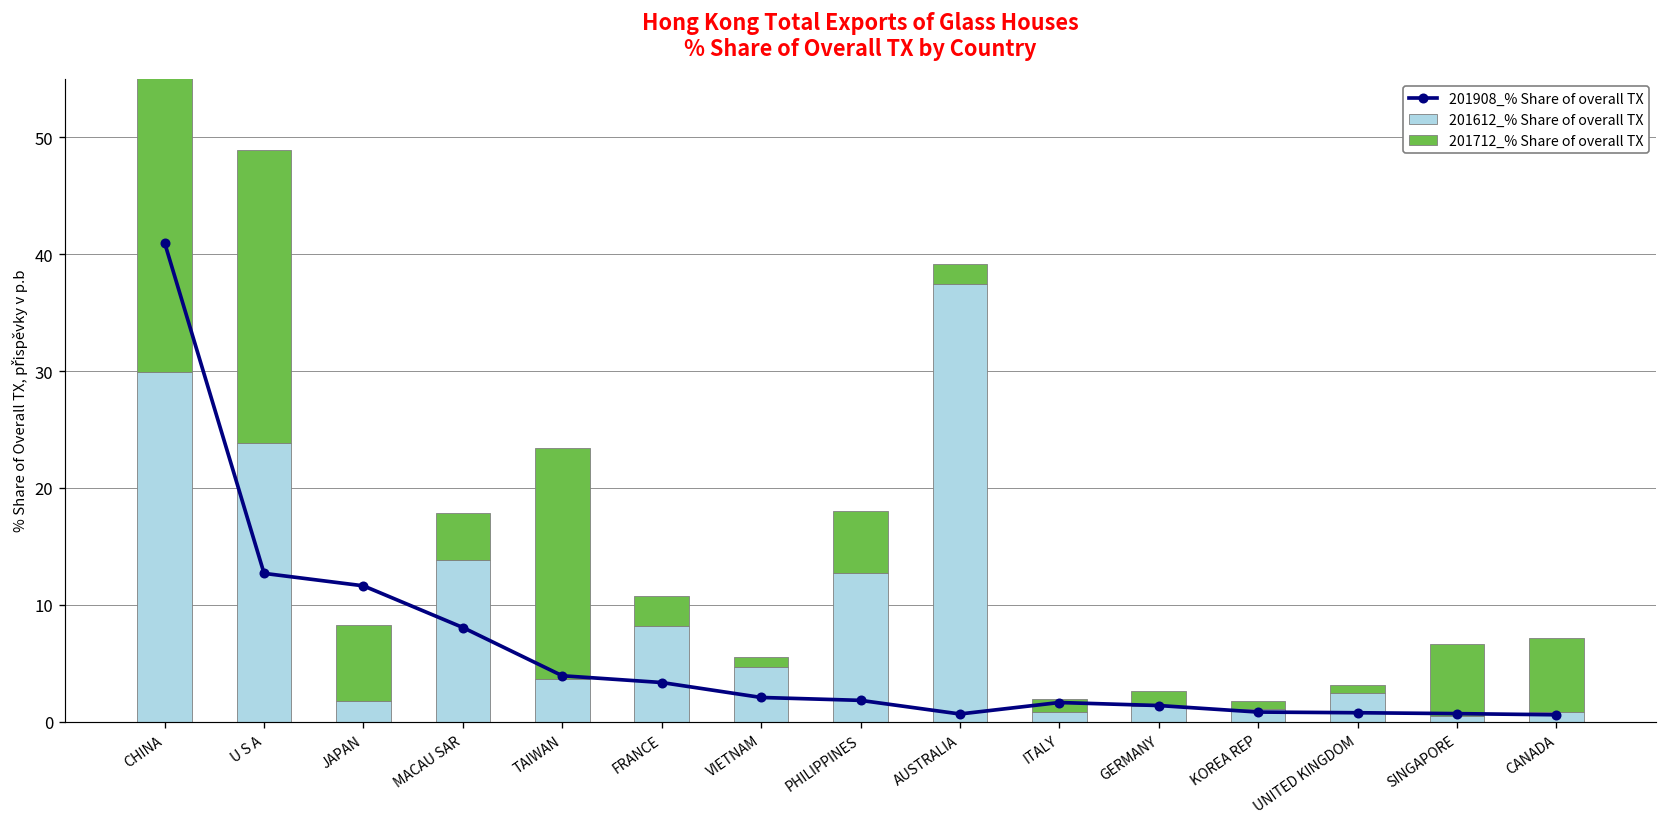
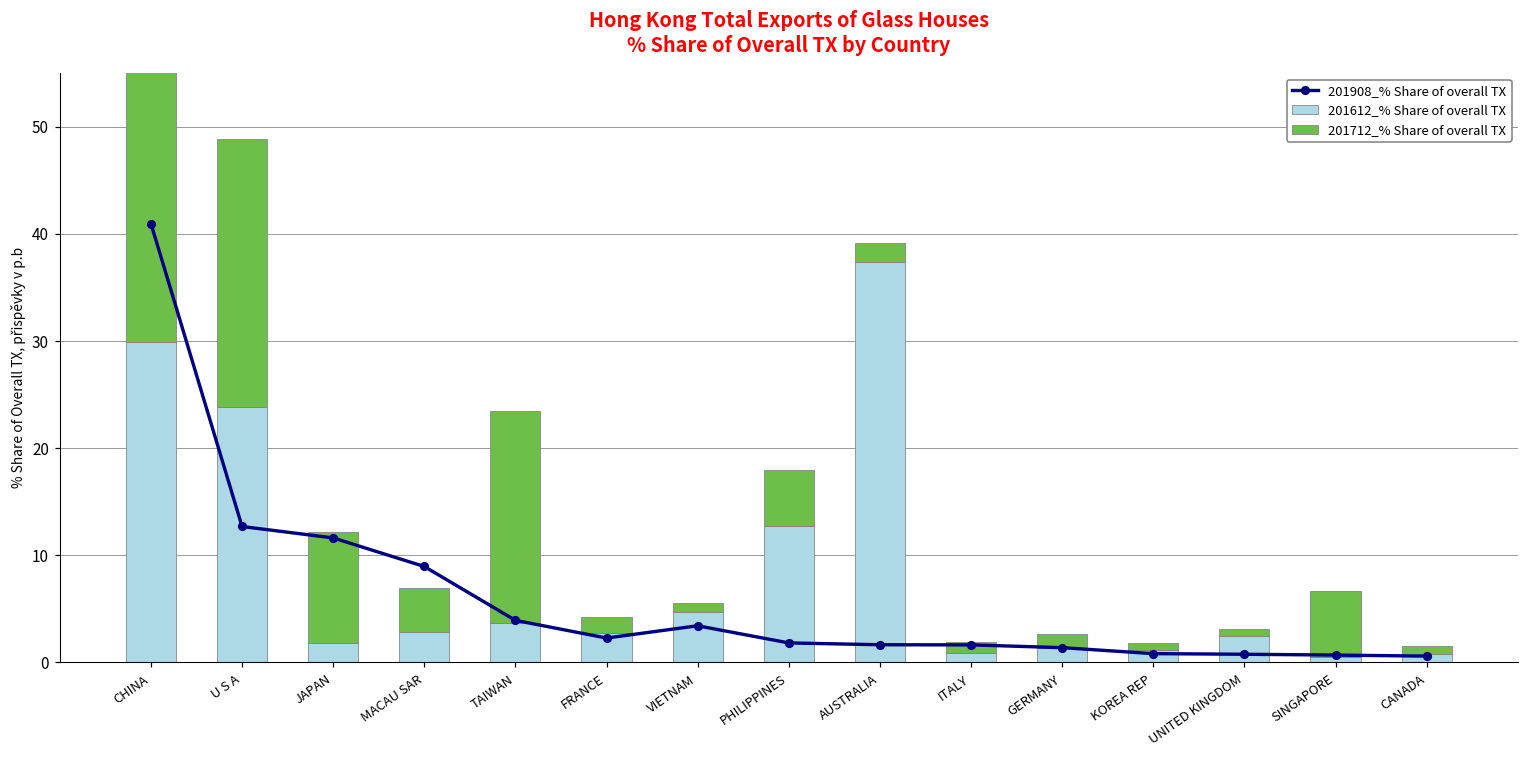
  {
    "201908_% Share of overall TX": {
      "CHINA": 41,
      "U S A": 13,
      "JAPAN": 12,
-     "MACAU SAR": 8,
+     "MACAU SAR": 9,
      "TAIWAN": 4,
-     "FRANCE": 3,
-     "VIETNAM": 2,
+     "FRANCE": 2,
+     "VIETNAM": 3,
      "PHILIPPINES": 2,
-     "AUSTRALIA": 1,
+     "AUSTRALIA": 2,
      "ITALY": 2,
      "GERMANY": 1,
      "KOREA REP": 1,
      "UNITED KINGDOM": 1,
      "SINGAPORE": 1,
      "CANADA": 1
    },
    "201612_% Share of overall TX": {
      "CHINA": 30,
      "U S A": 24,
      "JAPAN": 2,
-     "MACAU SAR": 14,
+     "MACAU SAR": 3,
      "TAIWAN": 4,
-     "FRANCE": 8,
+     "FRANCE": 3,
      "VIETNAM": 5,
      "PHILIPPINES": 13,
      "AUSTRALIA": 37,
      "ITALY": 1,
      "GERMANY": 1,
      "KOREA REP": 1,
      "UNITED KINGDOM": 2,
      "SINGAPORE": 1,
      "CANADA": 1
    },
    "201712_% Share of overall TX": {
      "U S A": 25,
-     "JAPAN": 6,
+     "JAPAN": 10,
      "MACAU SAR": 4,
      "TAIWAN": 20,
-     "FRANCE": 3,
+     "FRANCE": 1,
      "VIETNAM": 1,
      "PHILIPPINES": 5,
      "AUSTRALIA": 2,
      "ITALY": 1,
      "GERMANY": 1,
      "KOREA REP": 1,
      "UNITED KINGDOM": 1,
      "SINGAPORE": 6,
-     "CANADA": 6
+     "CANADA": 1
    }
  }
